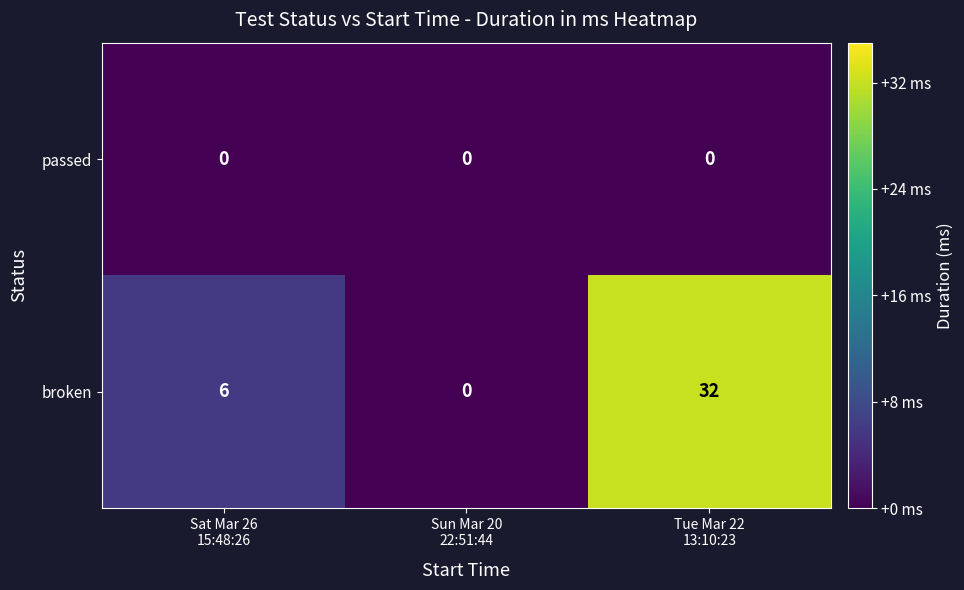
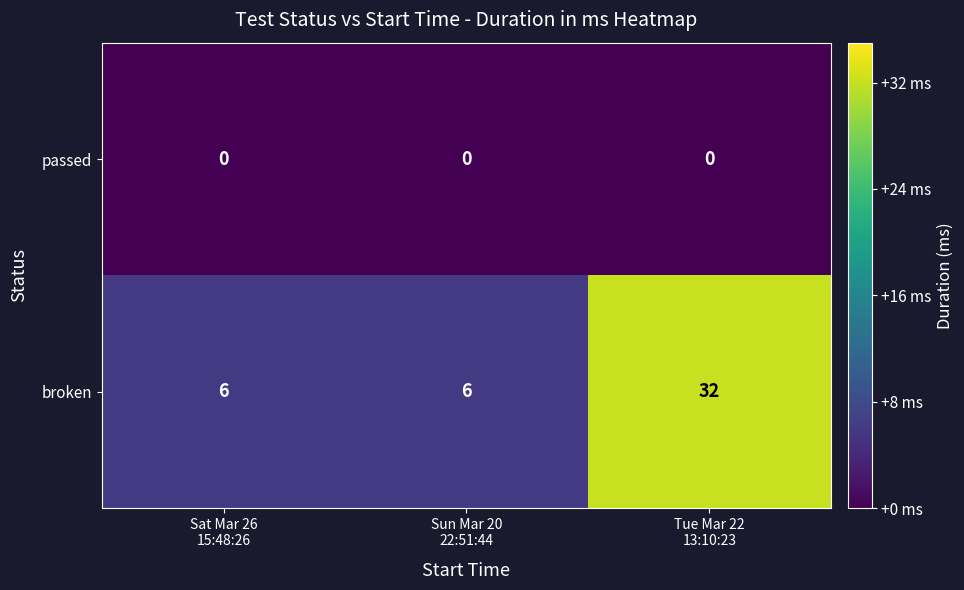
  {
    "passed": {
      "Sat Mar 26 15:48:26": 0,
      "Sun Mar 20 22:51:44": 0,
      "Tue Mar 22 13:10:23": 0
    },
    "broken": {
      "Sat Mar 26 15:48:26": 6,
-     "Sun Mar 20 22:51:44": 0,
+     "Sun Mar 20 22:51:44": 6,
      "Tue Mar 22 13:10:23": 32
    }
  }
